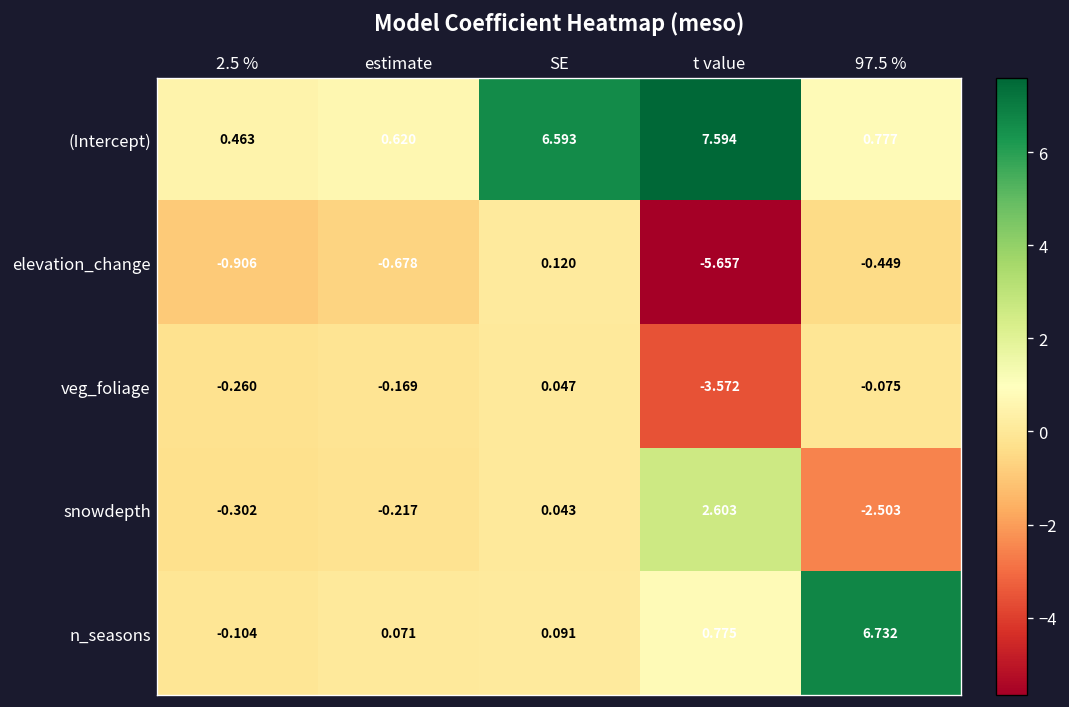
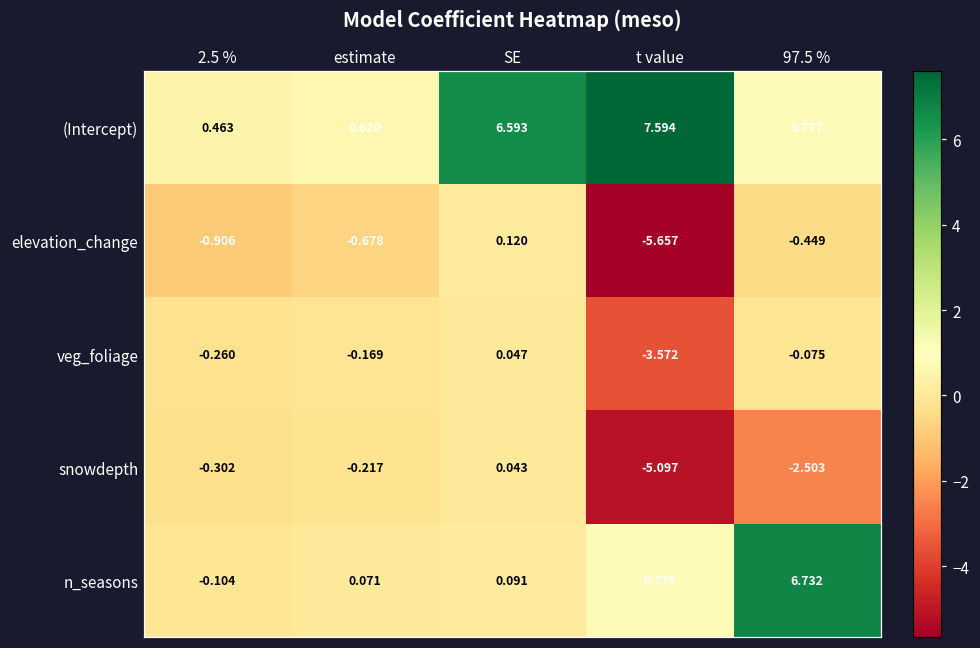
  {
    "(Intercept)": {
      "2.5 %": 0.463,
      "estimate": 0.620,
      "SE": 6.593,
      "t value": 7.594,
      "97.5 %": 0.777
    },
    "elevation_change": {
      "2.5 %": -0.906,
      "estimate": -0.678,
      "SE": 0.120,
      "t value": -5.657,
      "97.5 %": -0.449
    },
    "veg_foliage": {
      "2.5 %": -0.260,
      "estimate": -0.169,
      "SE": 0.047,
      "t value": -3.572,
      "97.5 %": -0.075
    },
    "snowdepth": {
      "2.5 %": -0.302,
      "estimate": -0.217,
      "SE": 0.043,
-     "t value": 2.603,
+     "t value": -5.097,
      "97.5 %": -2.503
    },
    "n_seasons": {
      "2.5 %": -0.104,
      "estimate": 0.071,
      "SE": 0.091,
      "t value": 0.775,
      "97.5 %": 6.732
    }
  }
